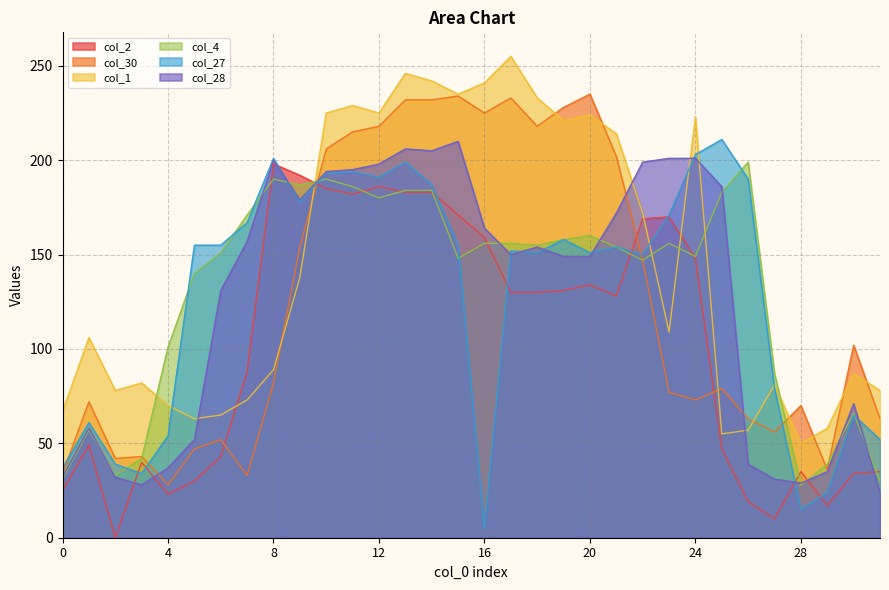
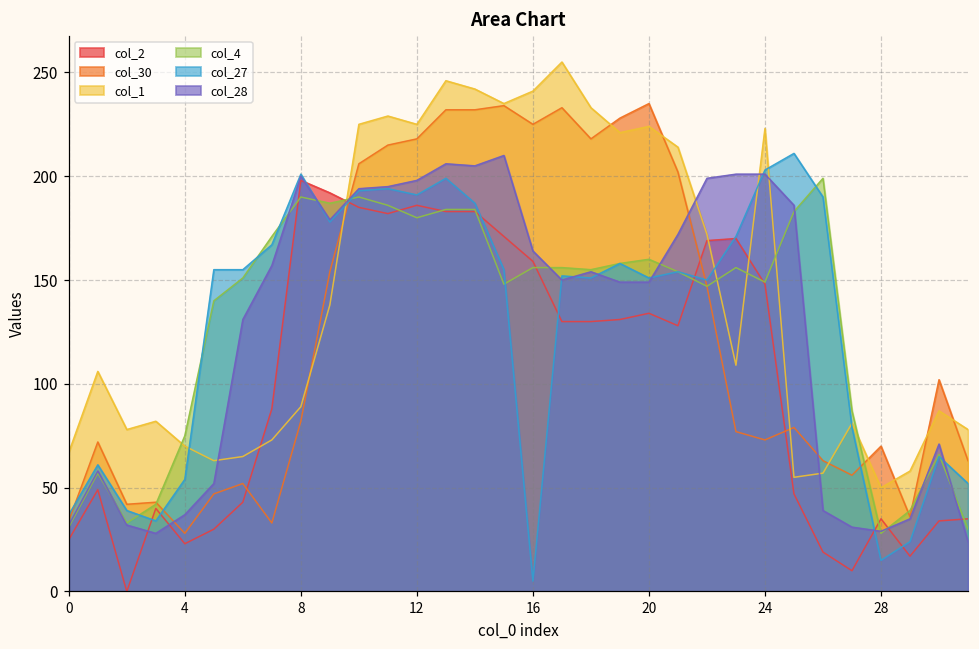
  {
    "col_1": {
      "0": 67,
      "4": 70,
      "8": 89,
      "12": 225,
      "16": 241,
      "20": 224,
      "24": 223,
      "28": 50
    },
    "col_4": {
-     "4": 101,
+     "4": 75,
      "8": 190,
      "12": 180,
      "16": 156,
      "20": 160
    },
    "col_27": {
      "0": 37,
      "4": 54,
      "12": 191,
      "16": 5,
      "20": 151,
      "24": 203,
      "28": 15
    },
    "col_28": {
      "4": 37,
      "12": 198,
      "16": 164,
      "20": 149,
      "24": 201
    }
  }
